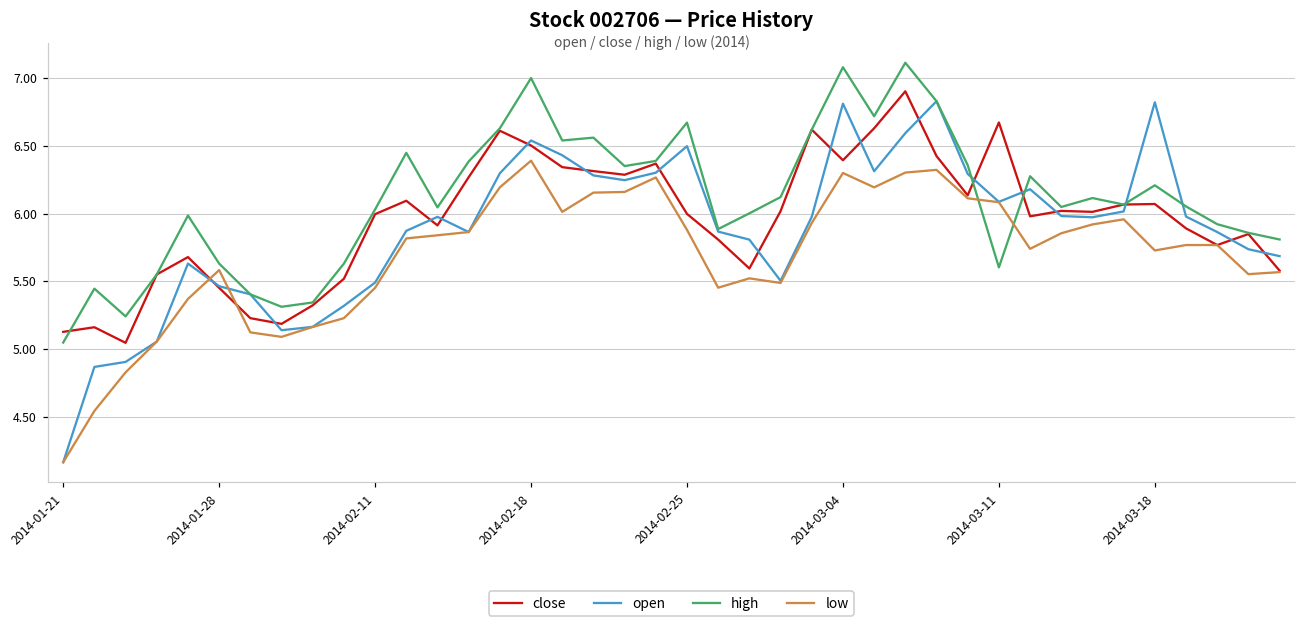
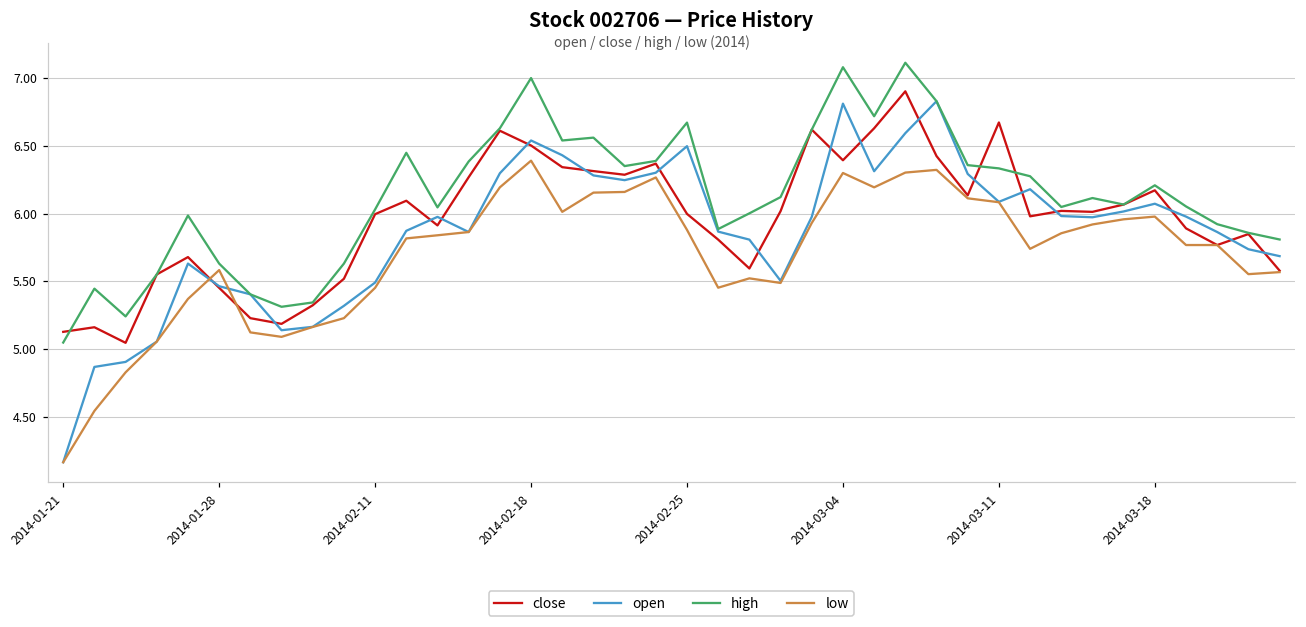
  {
    "close": {
      "2014-01-21": 5.13,
      "2014-02-11": 6.00,
      "2014-02-18": 6.50,
      "2014-02-25": 6.00,
      "2014-03-04": 6.39,
      "2014-03-11": 6.67,
-     "2014-03-18": 6.07
+     "2014-03-18": 6.17
    },
    "open": {
      "2014-02-11": 5.49,
      "2014-02-18": 6.54,
      "2014-02-25": 6.50,
      "2014-03-04": 6.81,
-     "2014-03-18": 6.82
+     "2014-03-18": 6.07
    },
    "high": {
      "2014-01-21": 5.05,
      "2014-01-28": 5.63,
      "2014-02-11": 6.03,
      "2014-02-18": 7.00,
      "2014-02-25": 6.67,
      "2014-03-04": 7.08,
-     "2014-03-11": 5.60,
+     "2014-03-11": 6.33,
      "2014-03-18": 6.21
    },
    "low": {
      "2014-01-28": 5.58,
      "2014-02-11": 5.45,
      "2014-02-18": 6.39,
      "2014-02-25": 5.88,
      "2014-03-04": 6.30,
-     "2014-03-18": 5.73
+     "2014-03-18": 5.98
    }
  }
